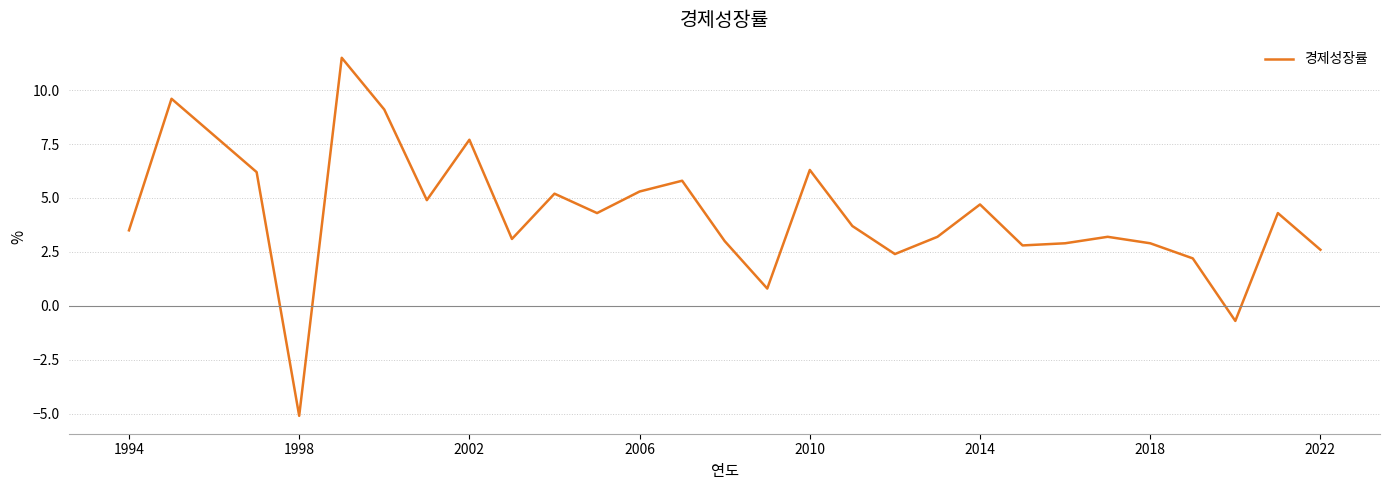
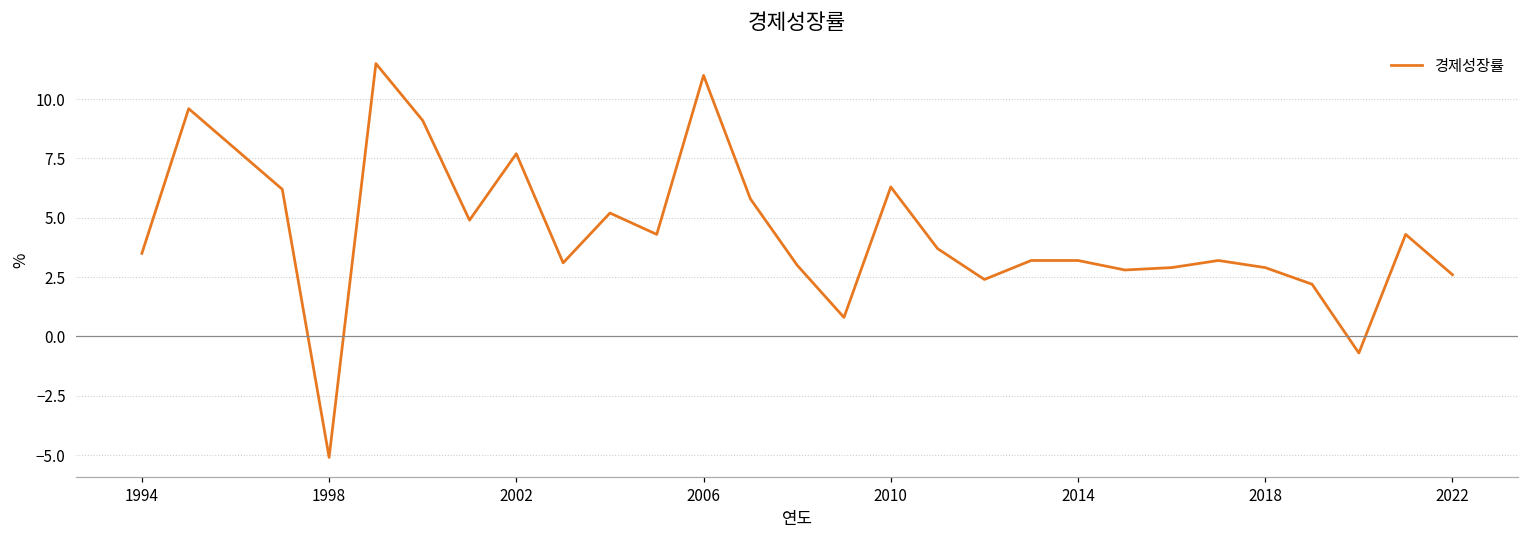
  {
    "1994": 3.5,
    "1998": -5.1,
    "2002": 7.7,
-   "2006": 5.3,
+   "2006": 11.0,
    "2010": 6.3,
-   "2014": 4.7,
+   "2014": 3.2,
    "2018": 2.9,
    "2022": 2.6
  }
